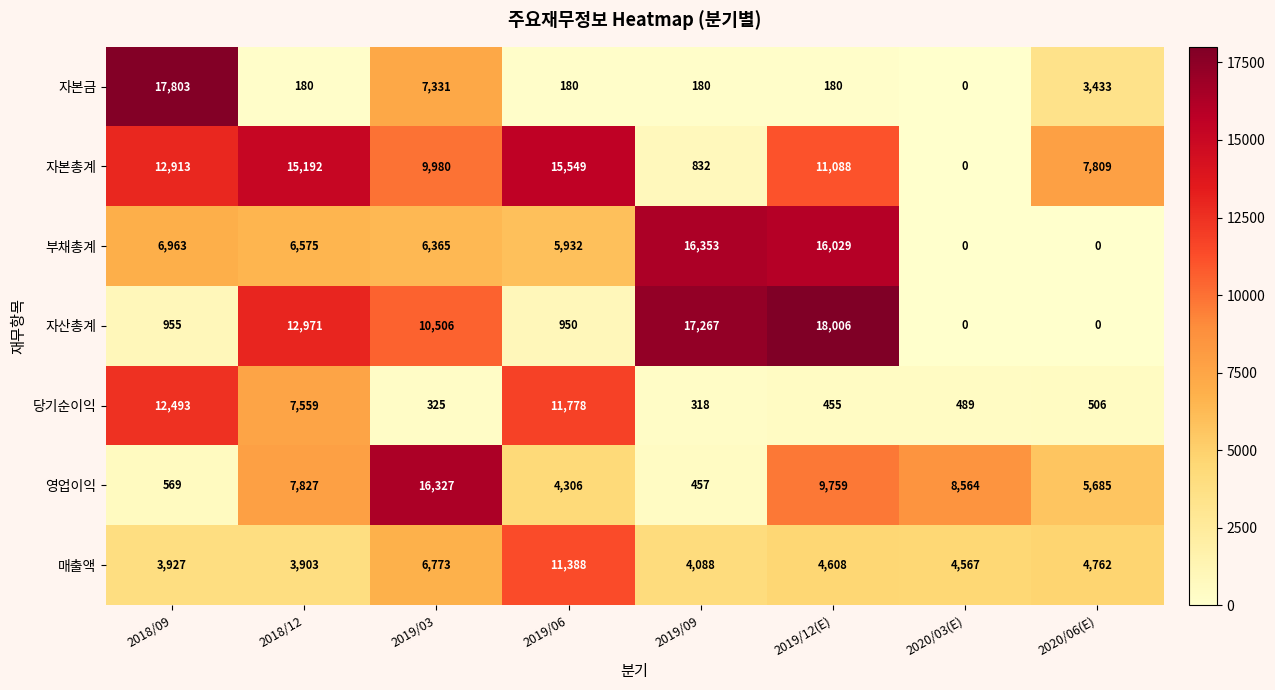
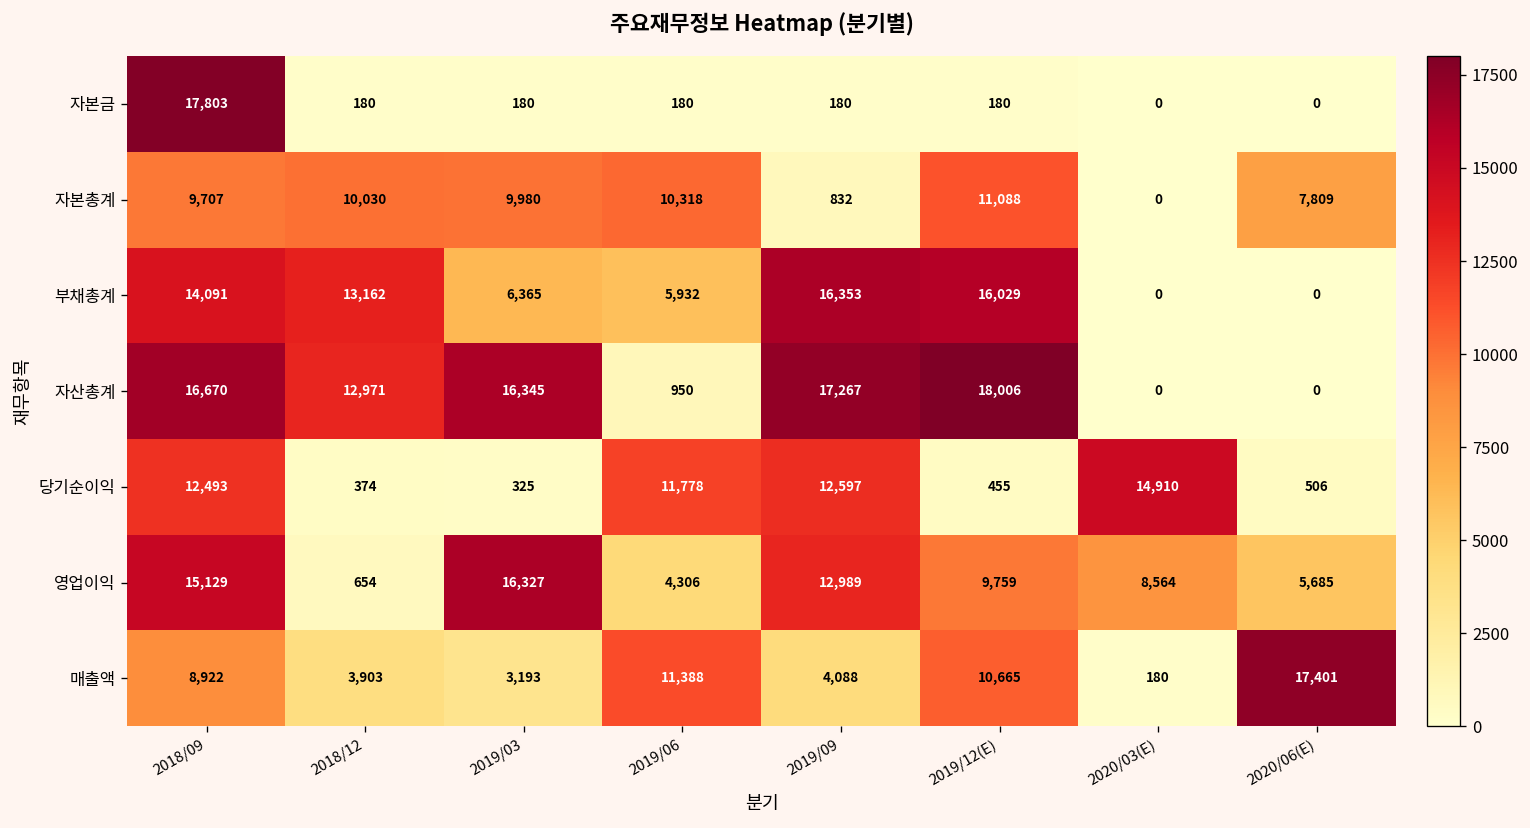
  {
    "자본금": {
      "2018/09": "17,803",
      "2018/12": "180",
-     "2019/03": "7,331",
+     "2019/03": "180",
      "2019/06": "180",
      "2019/09": "180",
      "2019/12(E)": "180",
      "2020/03(E)": "0",
-     "2020/06(E)": "3,433"
+     "2020/06(E)": "0"
    },
    "자본총계": {
-     "2018/09": "12,913",
-     "2018/12": "15,192",
+     "2018/09": "9,707",
+     "2018/12": "10,030",
      "2019/03": "9,980",
-     "2019/06": "15,549",
+     "2019/06": "10,318",
      "2019/09": "832",
      "2019/12(E)": "11,088",
      "2020/03(E)": "0",
      "2020/06(E)": "7,809"
    },
    "부채총계": {
-     "2018/09": "6,963",
-     "2018/12": "6,575",
+     "2018/09": "14,091",
+     "2018/12": "13,162",
      "2019/03": "6,365",
      "2019/06": "5,932",
      "2019/09": "16,353",
      "2019/12(E)": "16,029",
      "2020/03(E)": "0",
      "2020/06(E)": "0"
    },
    "자산총계": {
-     "2018/09": "955",
+     "2018/09": "16,670",
      "2018/12": "12,971",
-     "2019/03": "10,506",
+     "2019/03": "16,345",
      "2019/06": "950",
      "2019/09": "17,267",
      "2019/12(E)": "18,006",
      "2020/03(E)": "0",
      "2020/06(E)": "0"
    },
    "당기순이익": {
      "2018/09": "12,493",
-     "2018/12": "7,559",
+     "2018/12": "374",
      "2019/03": "325",
      "2019/06": "11,778",
-     "2019/09": "318",
+     "2019/09": "12,597",
      "2019/12(E)": "455",
-     "2020/03(E)": "489",
+     "2020/03(E)": "14,910",
      "2020/06(E)": "506"
    },
    "영업이익": {
-     "2018/09": "569",
-     "2018/12": "7,827",
+     "2018/09": "15,129",
+     "2018/12": "654",
      "2019/03": "16,327",
      "2019/06": "4,306",
-     "2019/09": "457",
+     "2019/09": "12,989",
      "2019/12(E)": "9,759",
      "2020/03(E)": "8,564",
      "2020/06(E)": "5,685"
    },
    "매출액": {
-     "2018/09": "3,927",
+     "2018/09": "8,922",
      "2018/12": "3,903",
-     "2019/03": "6,773",
+     "2019/03": "3,193",
      "2019/06": "11,388",
      "2019/09": "4,088",
-     "2019/12(E)": "4,608",
-     "2020/03(E)": "4,567",
-     "2020/06(E)": "4,762"
+     "2019/12(E)": "10,665",
+     "2020/03(E)": "180",
+     "2020/06(E)": "17,401"
    }
  }
